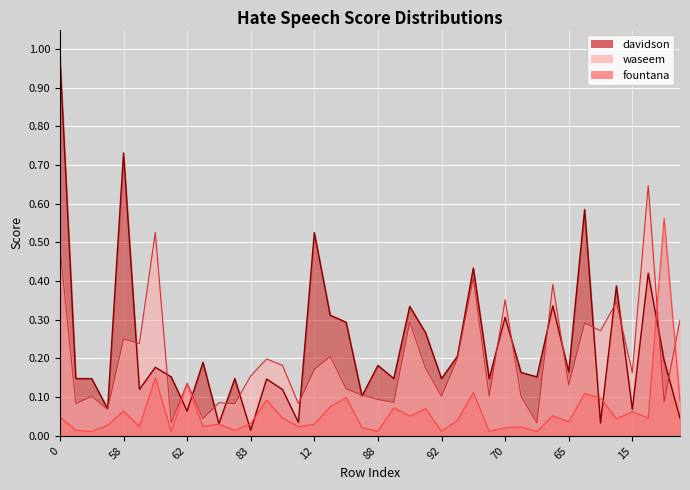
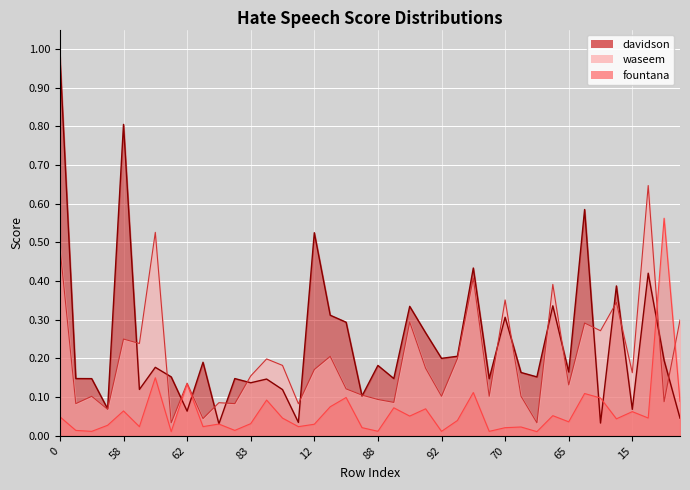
  {
    "davidson": {
      "0": 0.98,
-     "58": 0.73,
+     "58": 0.80,
      "62": 0.06,
-     "83": 0.01,
+     "83": 0.14,
      "12": 0.52,
      "88": 0.18,
-     "92": 0.15,
+     "92": 0.20,
      "70": 0.31,
      "65": 0.17
    }
  }
